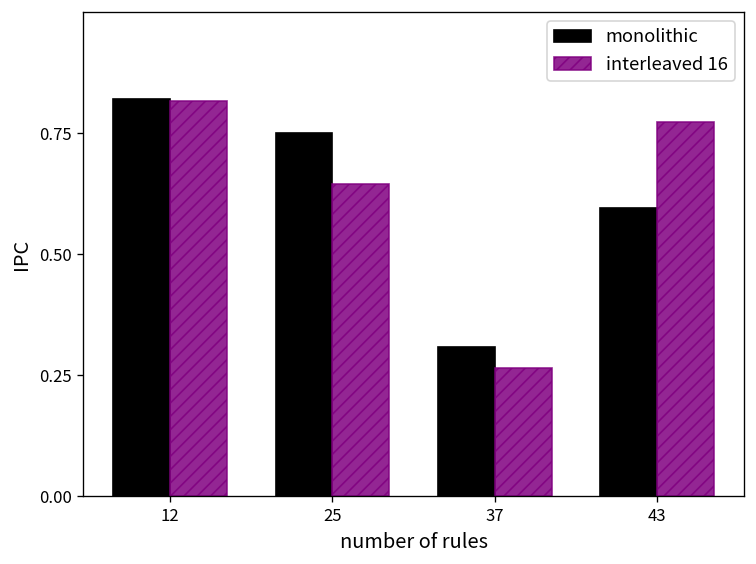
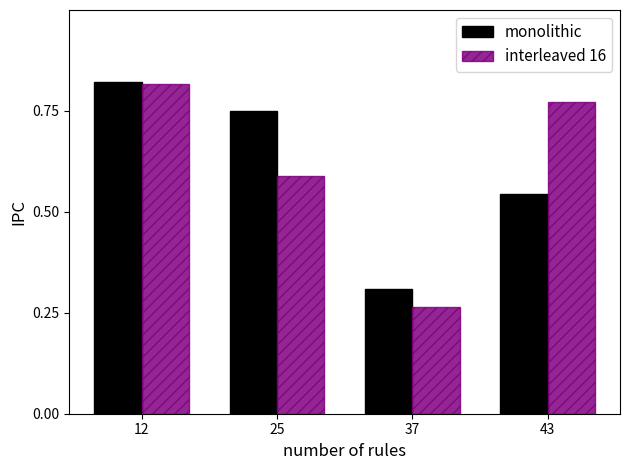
  {
    "monolithic": {
      "12": 0.82,
      "25": 0.75,
      "37": 0.31,
-     "43": 0.59
+     "43": 0.55
    },
    "interleaved 16": {
      "12": 0.82,
-     "25": 0.65,
+     "25": 0.59,
      "37": 0.27,
      "43": 0.77
    }
  }
